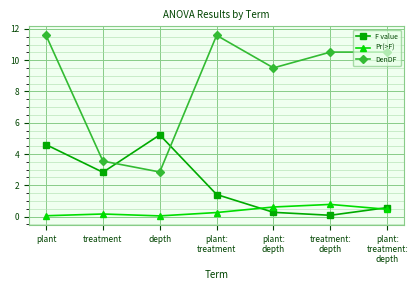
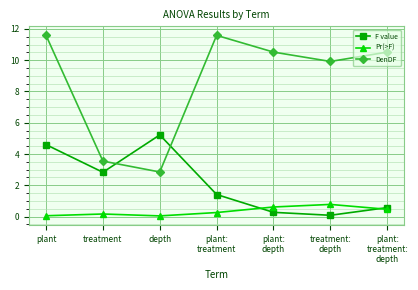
  {
    "DenDF": {
      "plant": 11.6,
      "treatment": 3.5,
      "depth": 2.9,
      "plant: treatment": 11.6,
-     "plant: depth": 9.5,
-     "treatment: depth": 10.5
+     "plant: depth": 10.5,
+     "treatment: depth": 9.9
    }
  }
